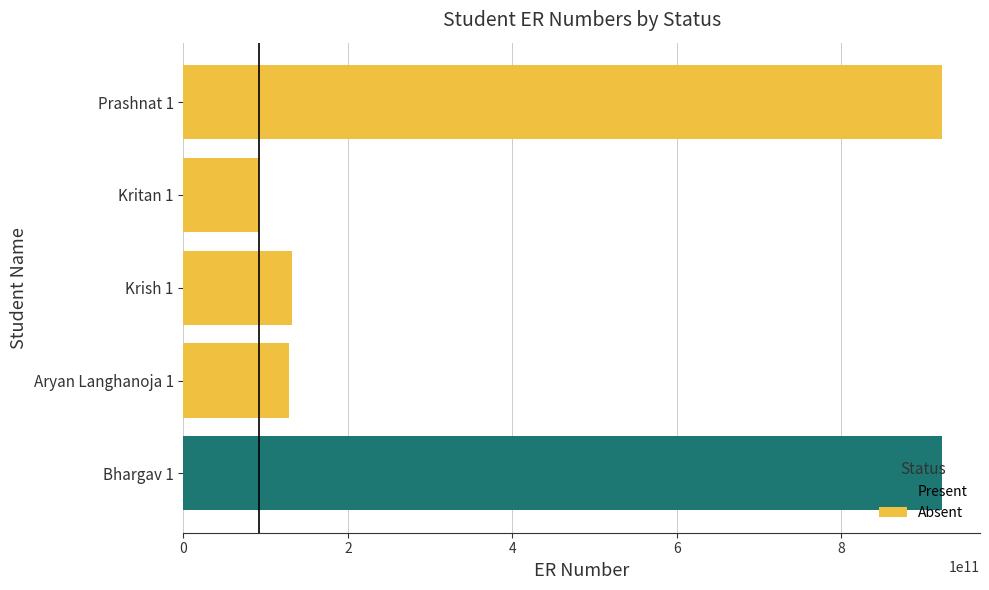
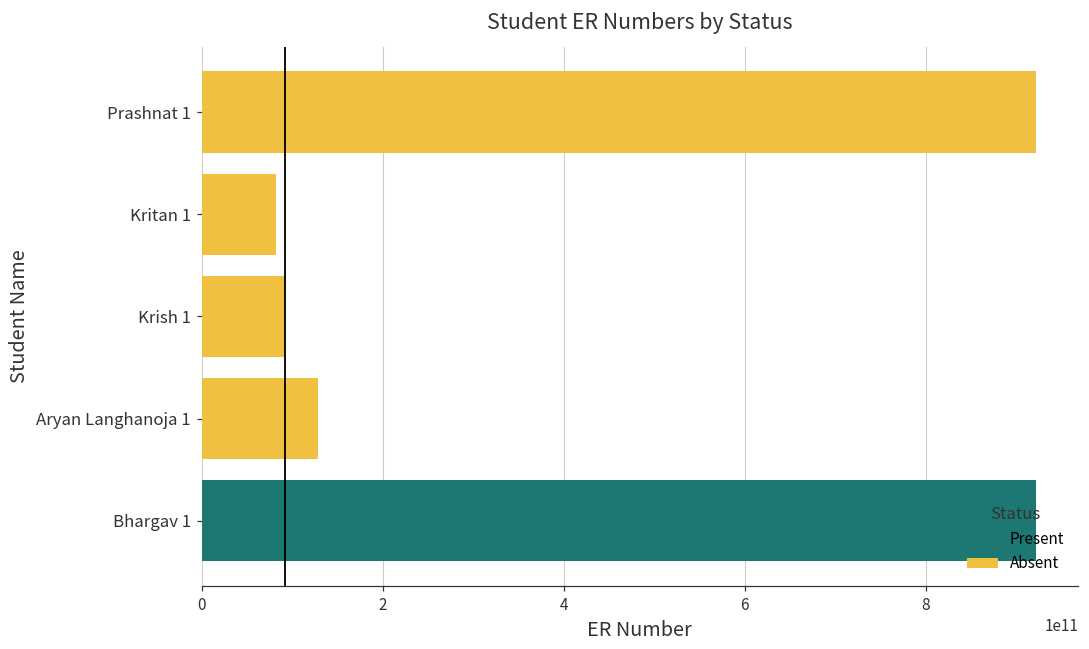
  {
    "Present": {
      "Bhargav 1": 920000000000
    },
    "Absent": {
      "Prashnat 1": 920000000000,
-     "Kritan 1": 90000000000,
-     "Krish 1": 130000000000,
+     "Kritan 1": 80000000000,
+     "Krish 1": 90000000000,
      "Aryan Langhanoja 1": 130000000000
    }
  }
